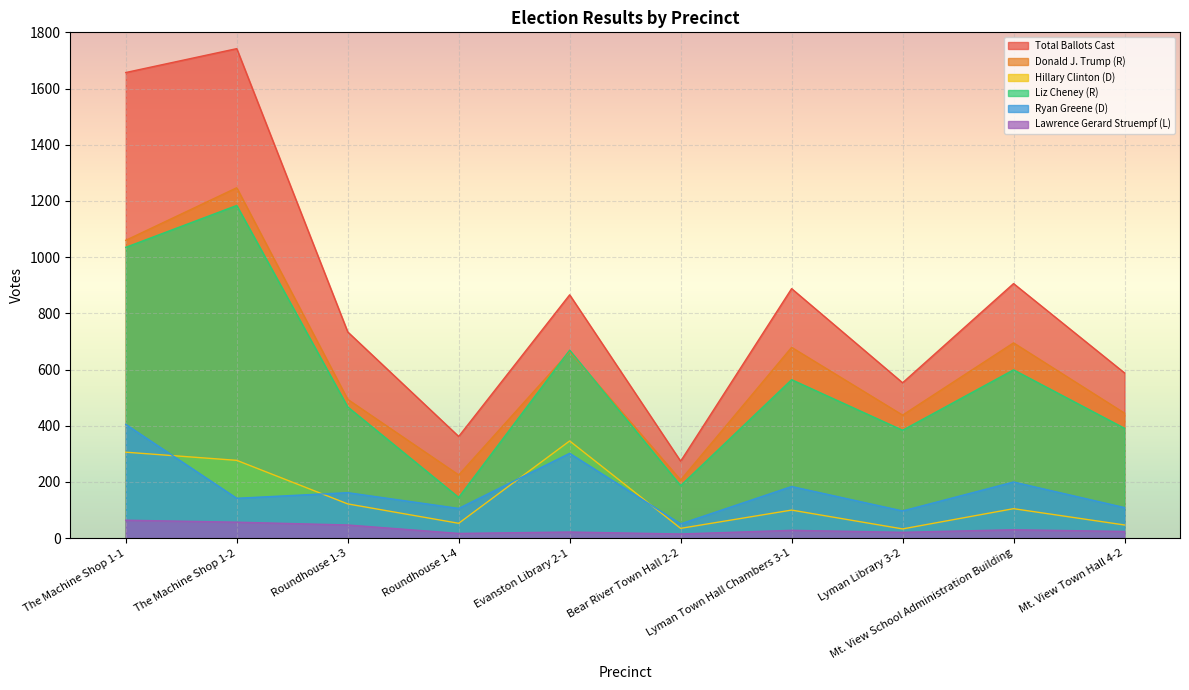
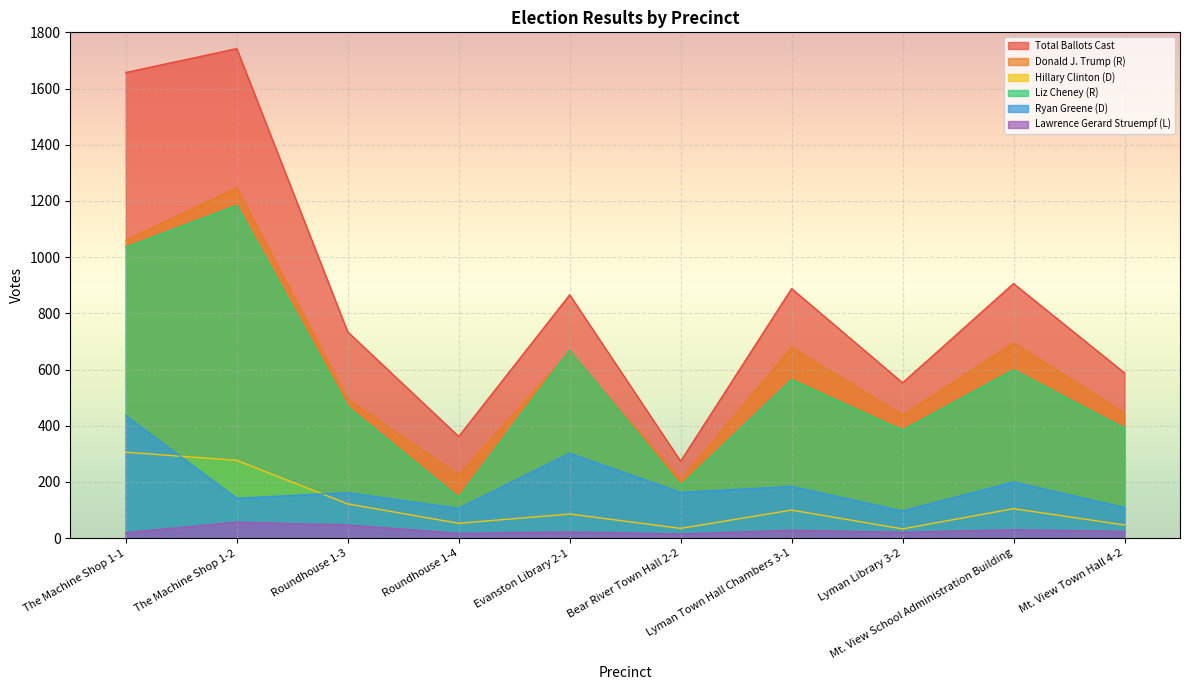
  {
    "Hillary Clinton (D)": {
      "The Machine Shop 1-1": 310,
      "The Machine Shop 1-2": 280,
      "Roundhouse 1-3": 120,
      "Roundhouse 1-4": 50,
-     "Evanston Library 2-1": 350,
+     "Evanston Library 2-1": 90,
      "Bear River Town Hall 2-2": 40,
      "Lyman Town Hall Chambers 3-1": 100,
      "Lyman Library 3-2": 30,
      "Mt. View School Administration Building": 110,
      "Mt. View Town Hall 4-2": 50
    },
    "Liz Cheney (R)": {
      "The Machine Shop 1-1": 1040,
      "The Machine Shop 1-2": 1180,
      "Roundhouse 1-3": 470,
      "Roundhouse 1-4": 150,
      "Bear River Town Hall 2-2": 190,
      "Lyman Town Hall Chambers 3-1": 560,
      "Lyman Library 3-2": 380,
      "Mt. View School Administration Building": 600,
      "Mt. View Town Hall 4-2": 390
    },
    "Ryan Greene (D)": {
-     "The Machine Shop 1-1": 410,
+     "The Machine Shop 1-1": 440,
      "The Machine Shop 1-2": 140,
      "Roundhouse 1-3": 160,
      "Roundhouse 1-4": 110,
      "Evanston Library 2-1": 300,
-     "Bear River Town Hall 2-2": 50,
+     "Bear River Town Hall 2-2": 160,
      "Lyman Town Hall Chambers 3-1": 180,
      "Lyman Library 3-2": 100,
      "Mt. View School Administration Building": 200,
      "Mt. View Town Hall 4-2": 110
    },
    "Lawrence Gerard Struempf (L)": {
-     "The Machine Shop 1-1": 60,
+     "The Machine Shop 1-1": 20,
      "The Machine Shop 1-2": 60,
      "Roundhouse 1-3": 50,
      "Roundhouse 1-4": 20,
      "Evanston Library 2-1": 20,
      "Bear River Town Hall 2-2": 20,
      "Lyman Town Hall Chambers 3-1": 30,
      "Lyman Library 3-2": 20,
      "Mt. View School Administration Building": 30,
      "Mt. View Town Hall 4-2": 20
    }
  }
